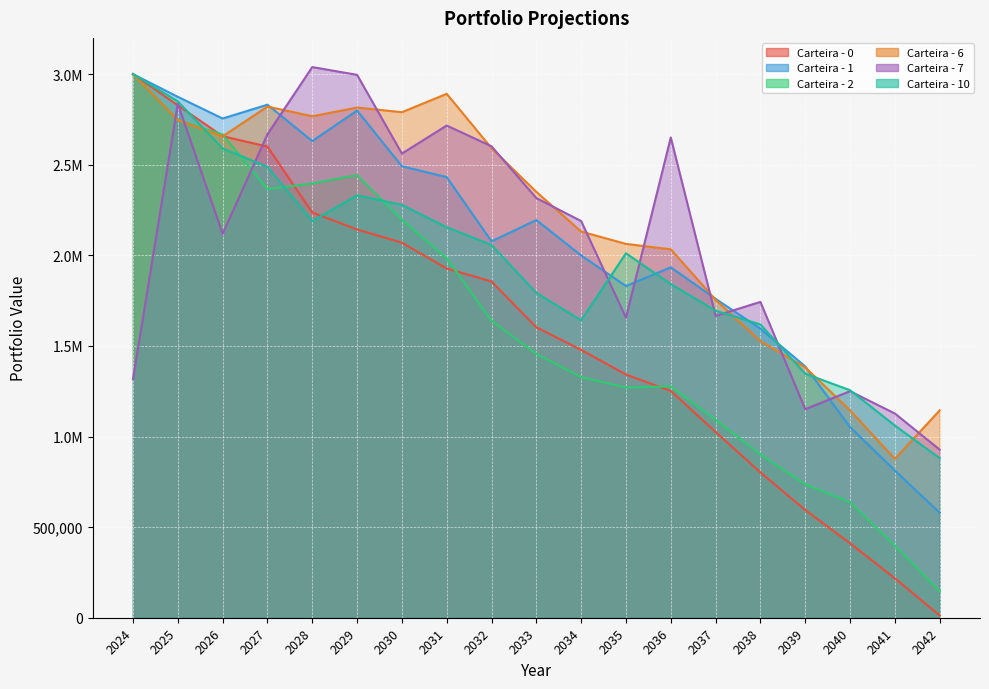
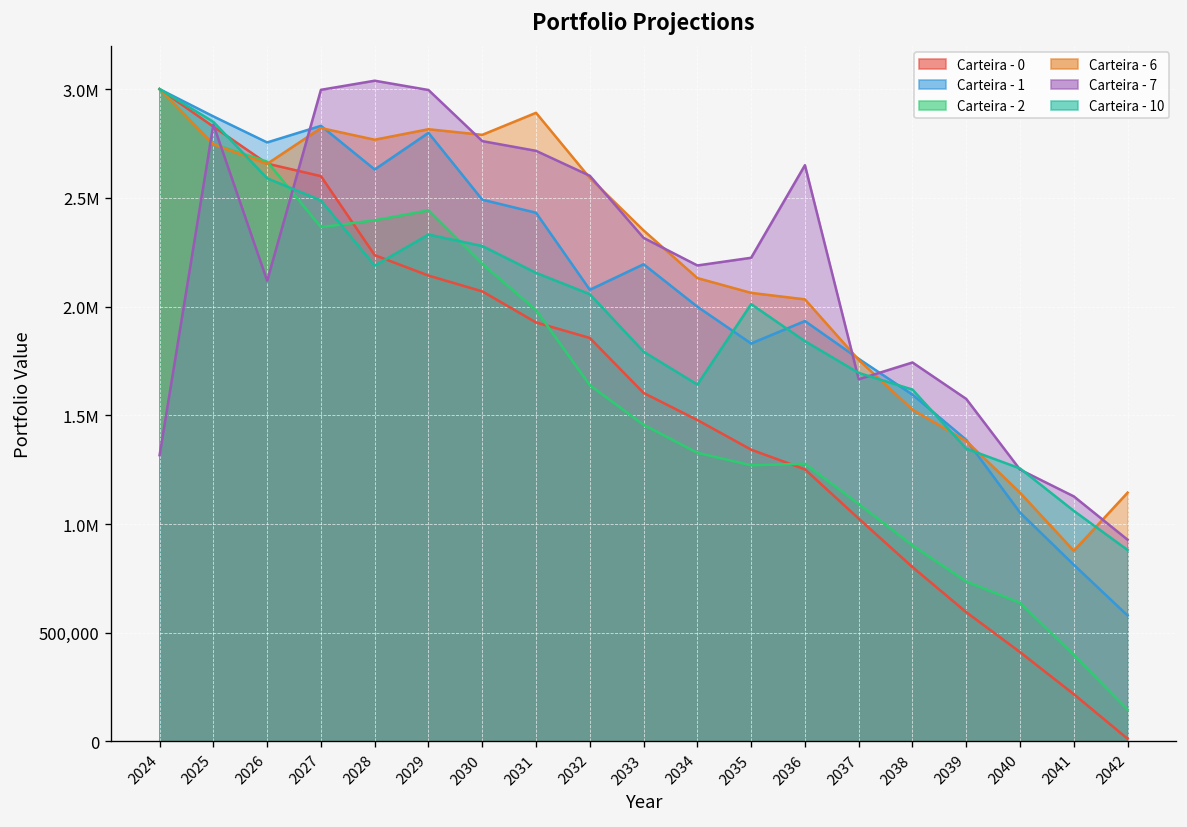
  {
    "Carteira - 7": {
      "2024": "1,320,000",
      "2026": "2,120,000",
-     "2027": "2,670,000",
+     "2027": "3,000,000",
      "2028": "3,040,000",
      "2029": "3,000,000",
-     "2030": "2,560,000",
+     "2030": "2,760,000",
      "2031": "2,720,000",
      "2033": "2,320,000",
      "2034": "2,190,000",
-     "2035": "1,660,000",
+     "2035": "2,220,000",
      "2036": "2,650,000",
      "2037": "1,670,000",
      "2038": "1,740,000",
-     "2039": "1,150,000",
+     "2039": "1,580,000",
      "2041": "1,130,000",
      "2042": "930,000"
    }
  }
